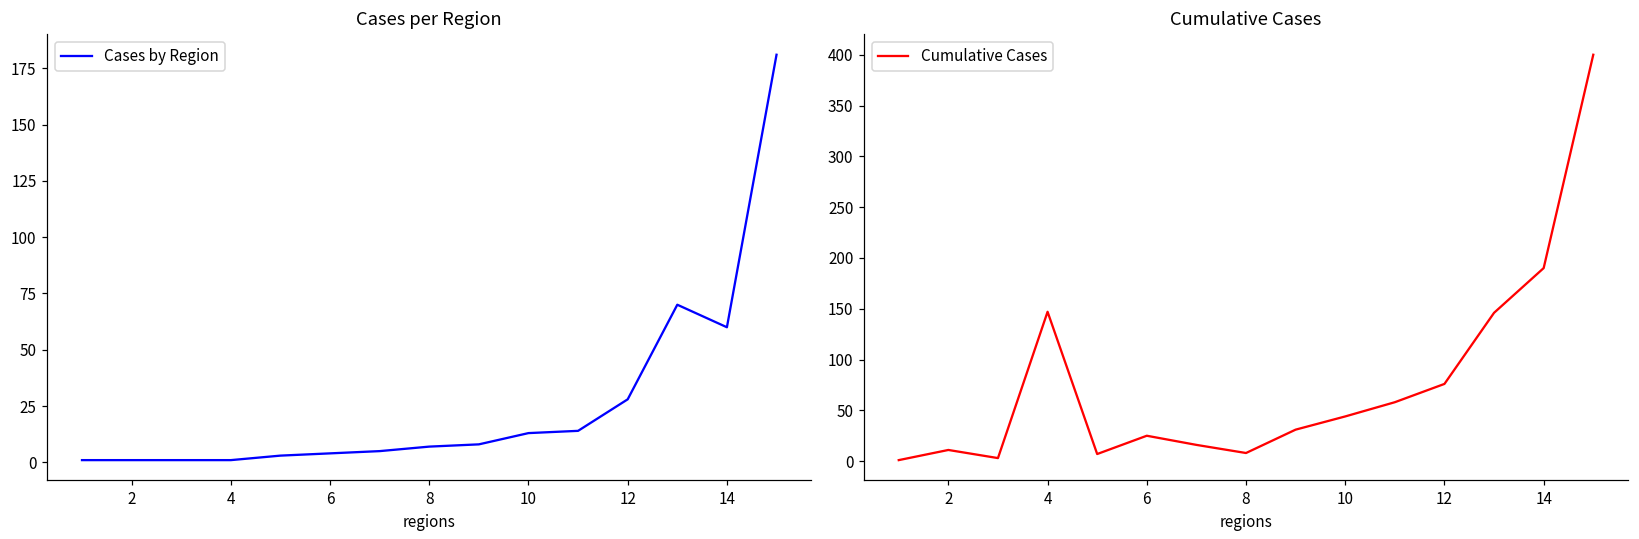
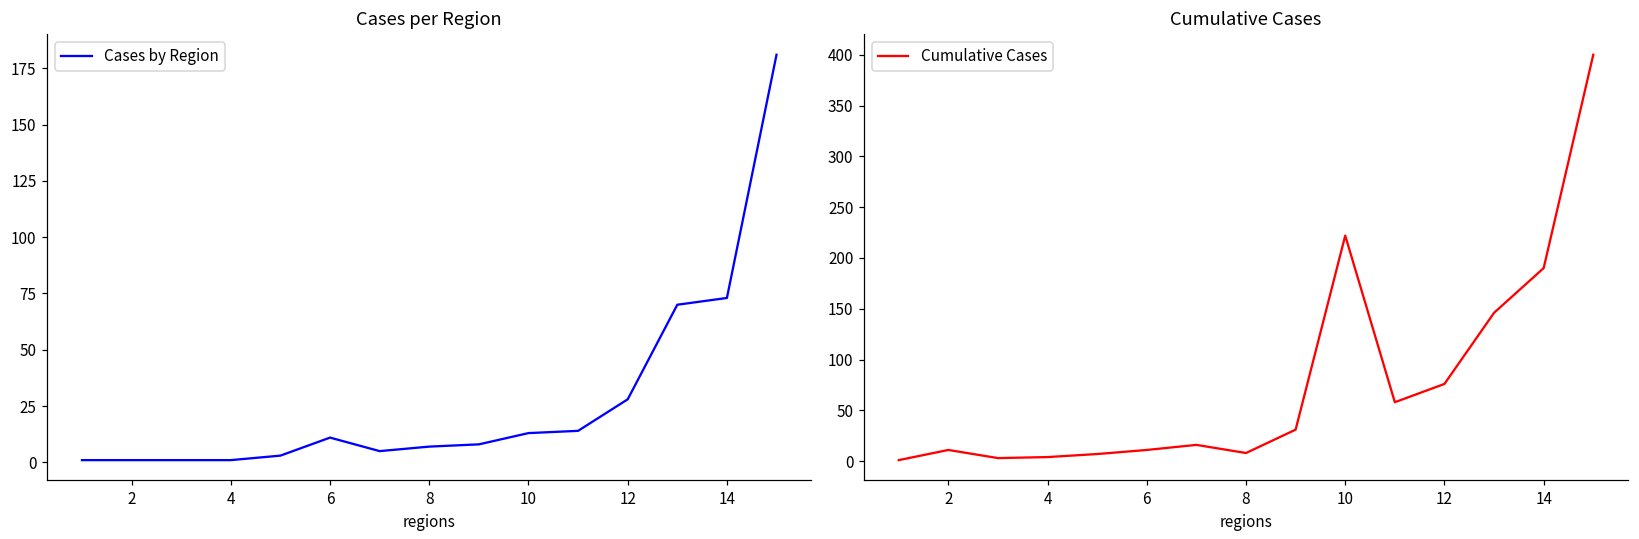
  {
    "Cases per Region": {
      "2": 1,
      "4": 1,
-     "6": 4,
+     "6": 11,
      "8": 7,
      "10": 13,
      "12": 28,
-     "14": 60
+     "14": 73
    },
    "Cumulative Cases": {
      "2": 10,
-     "4": 150,
-     "6": 30,
+     "4": 0,
+     "6": 10,
      "8": 10,
-     "10": 40,
+     "10": 220,
      "12": 80,
      "14": 190
    }
  }
